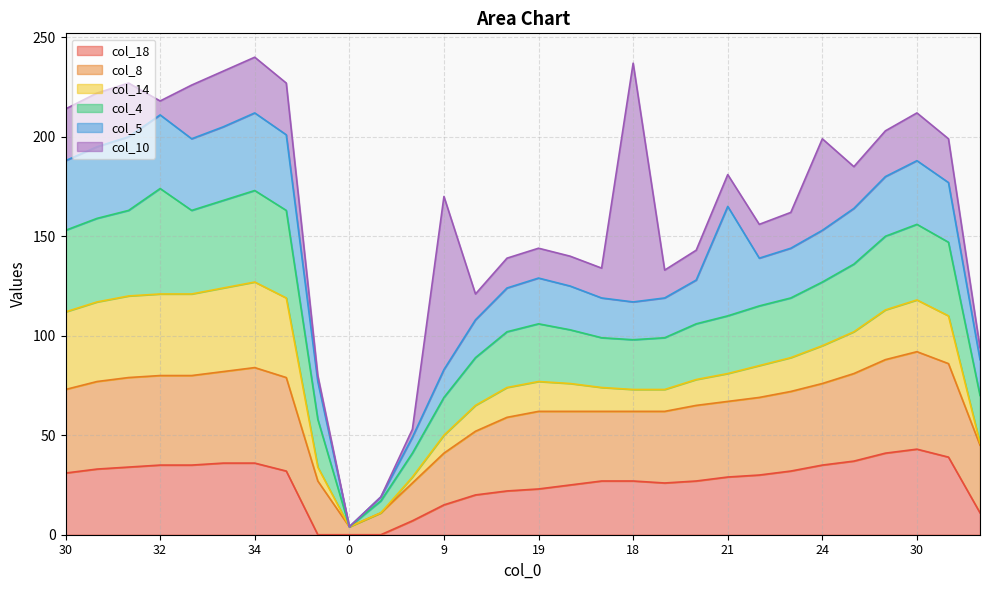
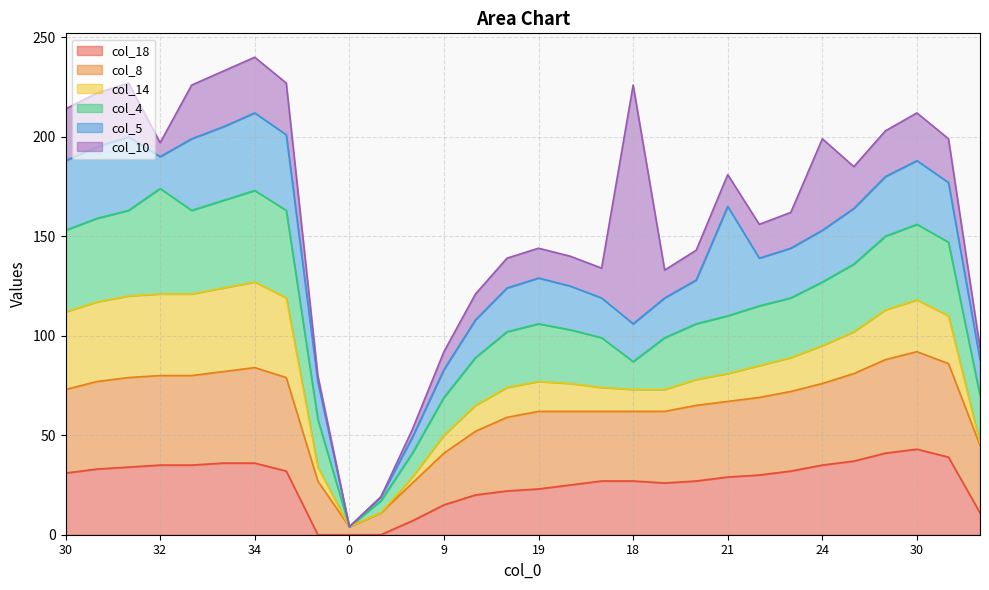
  {
    "col_4": {
      "32": 53,
      "34": 46,
      "9": 19,
-     "18": 25,
+     "18": 14,
      "21": 29,
      "24": 32
    },
    "col_5": {
-     "32": 37,
+     "32": 16,
      "34": 39,
      "9": 14,
      "18": 19,
      "21": 55,
      "24": 26
    },
    "col_10": {
      "32": 7,
      "34": 28,
-     "9": 87,
+     "9": 9,
      "18": 120,
      "21": 16,
      "24": 46
    }
  }
